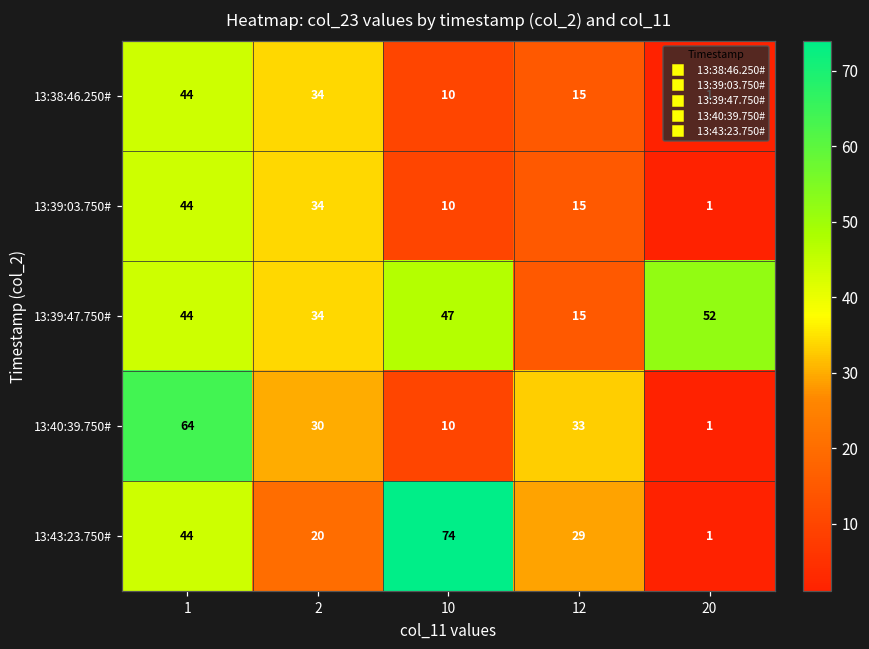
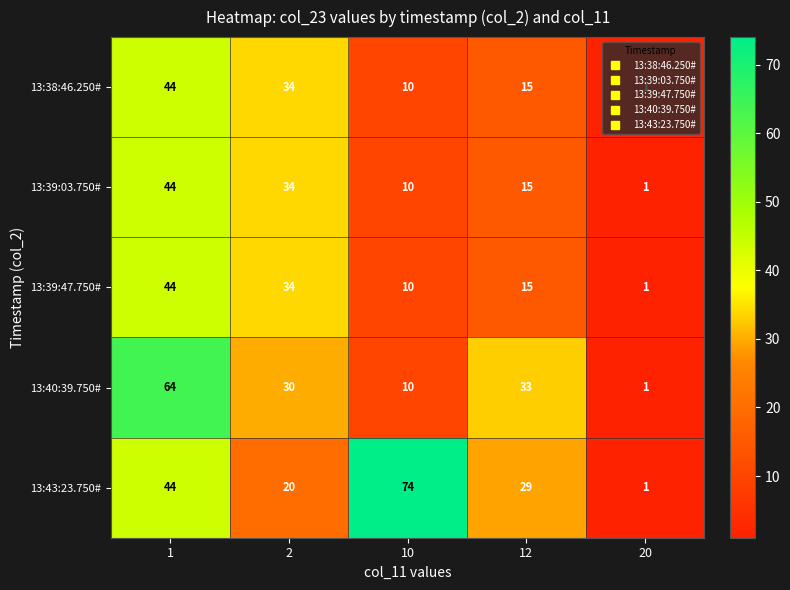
  {
    "13:38:46.250#": {
      "1": 44,
      "2": 34,
      "10": 10,
      "12": 15
    },
    "13:39:03.750#": {
      "1": 44,
      "2": 34,
      "10": 10,
      "12": 15,
      "20": 1
    },
    "13:39:47.750#": {
      "1": 44,
      "2": 34,
-     "10": 47,
+     "10": 10,
      "12": 15,
-     "20": 52
+     "20": 1
    },
    "13:40:39.750#": {
      "1": 64,
      "2": 30,
      "10": 10,
      "12": 33,
      "20": 1
    },
    "13:43:23.750#": {
      "1": 44,
      "2": 20,
      "10": 74,
      "12": 29,
      "20": 1
    }
  }
